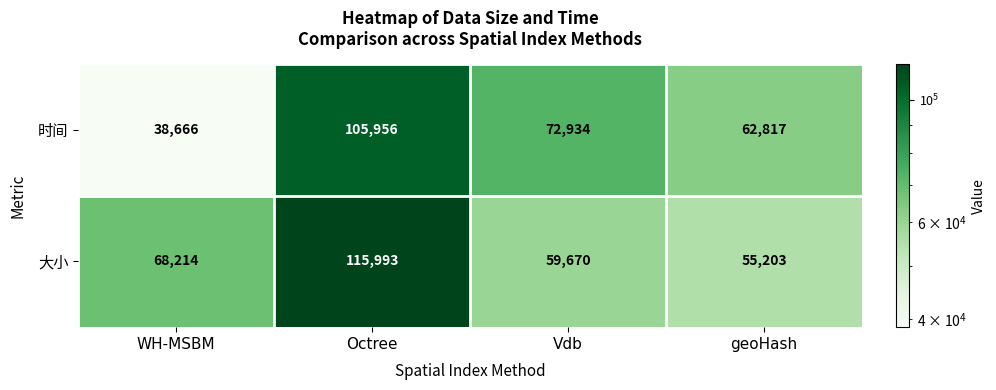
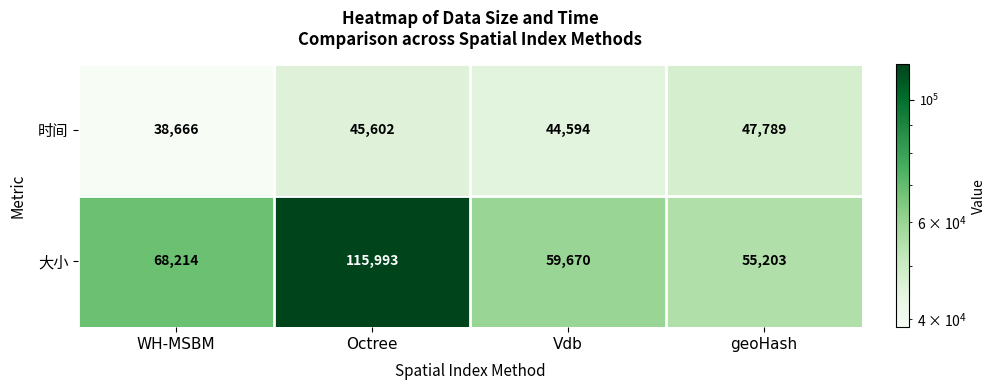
  {
    "时间": {
      "WH-MSBM": "38,666",
-     "Octree": "105,956",
-     "Vdb": "72,934",
-     "geoHash": "62,817"
+     "Octree": "45,602",
+     "Vdb": "44,594",
+     "geoHash": "47,789"
    },
    "大小": {
      "WH-MSBM": "68,214",
      "Octree": "115,993",
      "Vdb": "59,670",
      "geoHash": "55,203"
    }
  }
